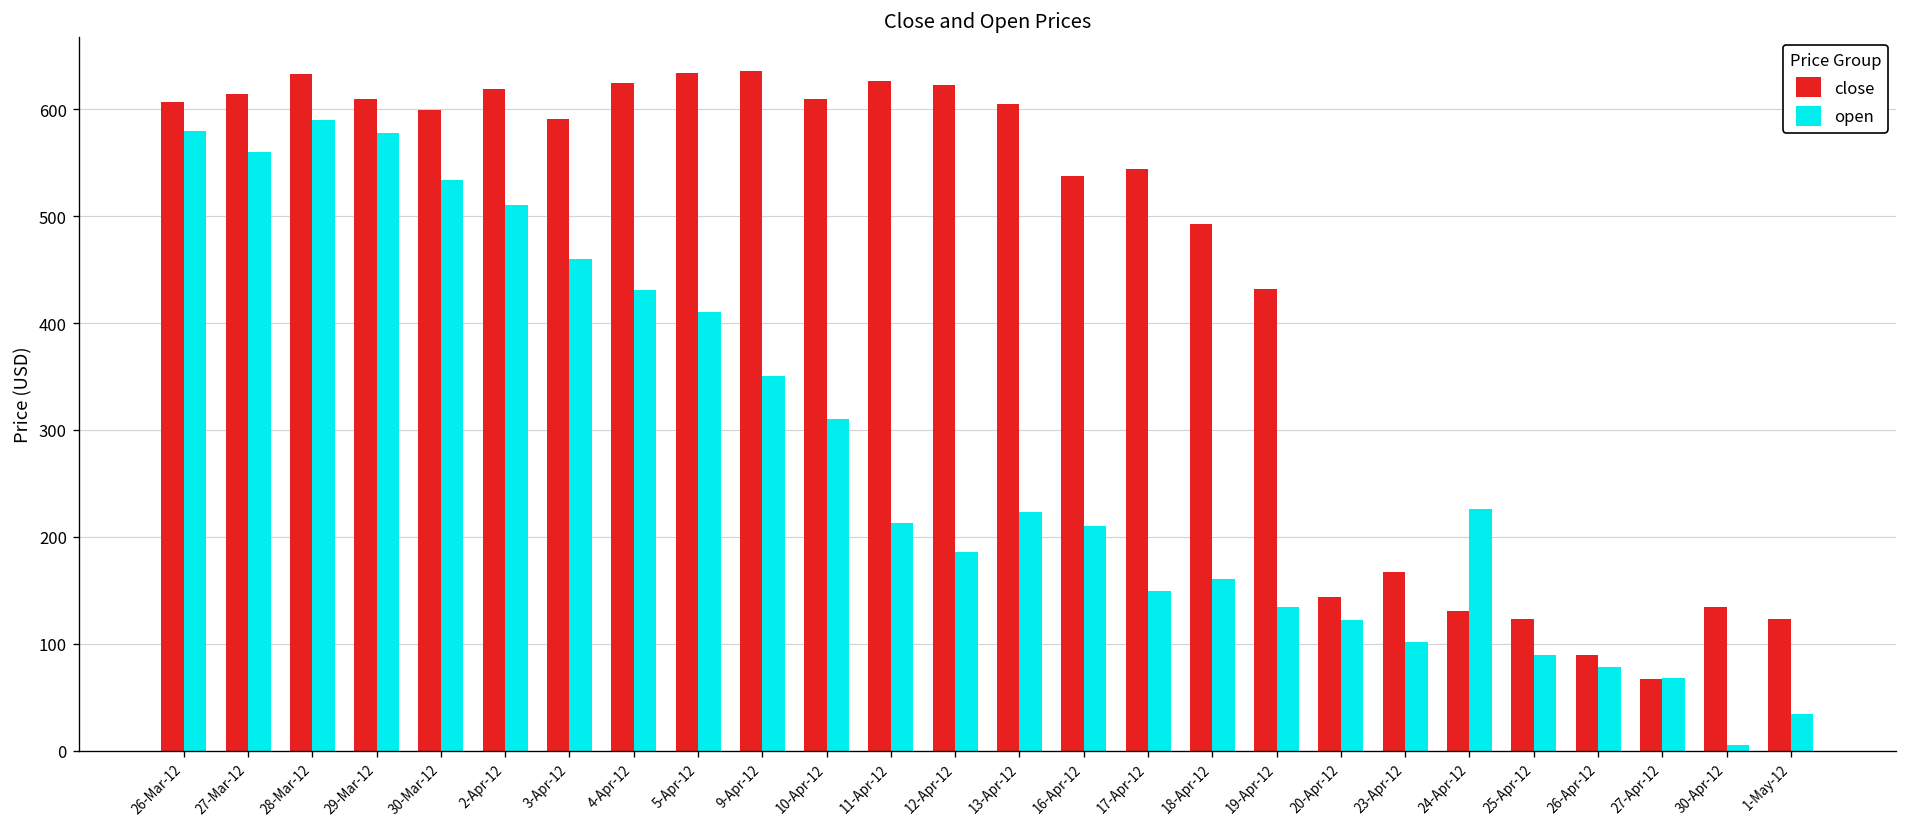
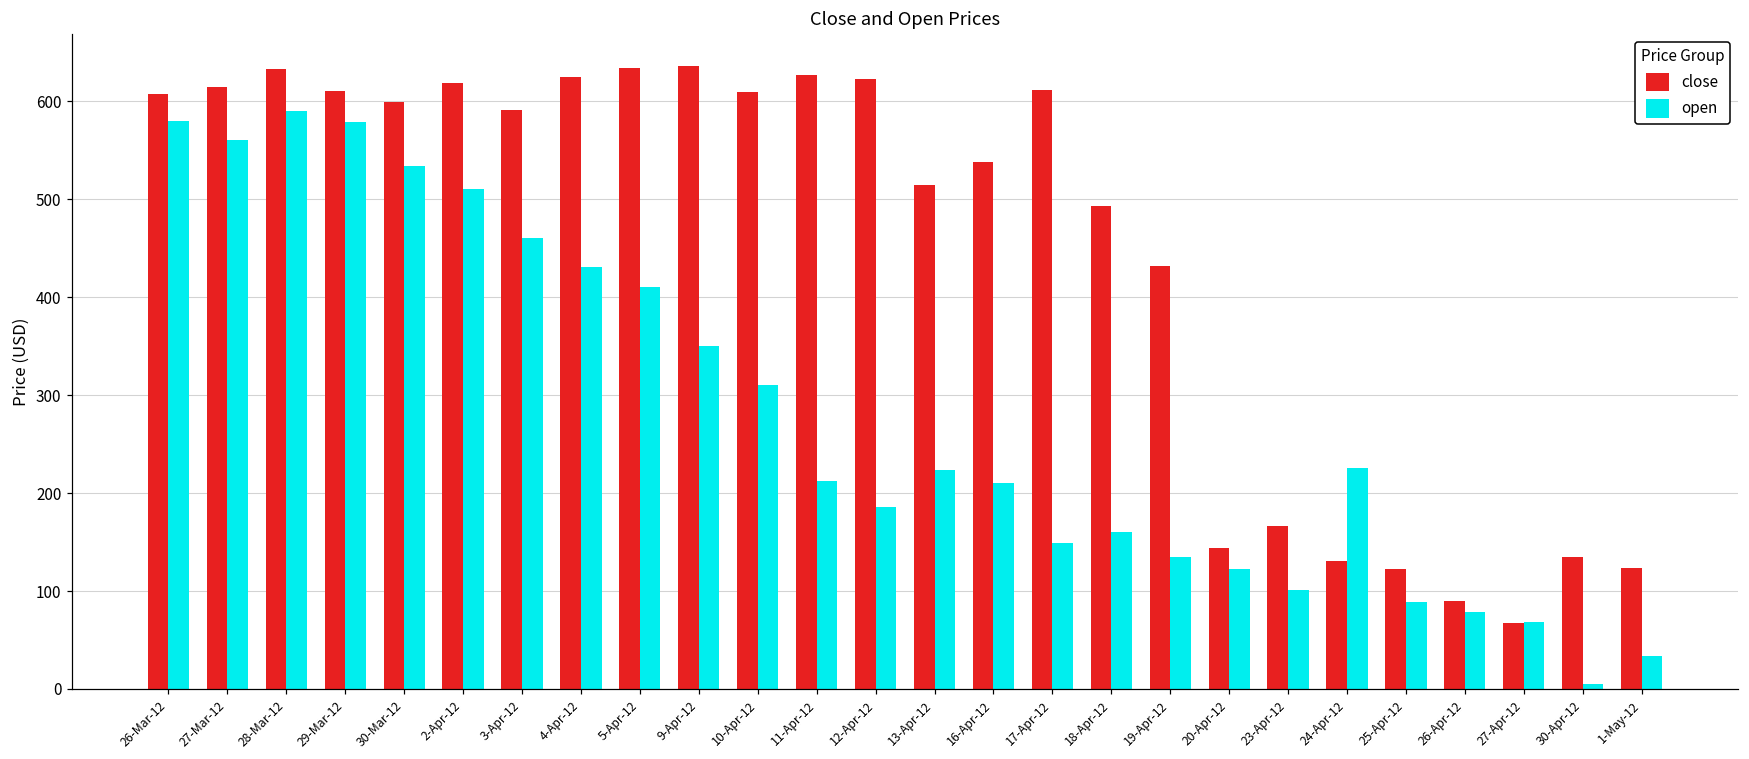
  {
    "close": {
      "26-Mar-12": 610,
      "27-Mar-12": 610,
      "28-Mar-12": 630,
      "29-Mar-12": 610,
      "30-Mar-12": 600,
      "2-Apr-12": 620,
      "3-Apr-12": 590,
      "4-Apr-12": 620,
      "5-Apr-12": 630,
      "9-Apr-12": 640,
      "10-Apr-12": 610,
      "11-Apr-12": 630,
      "12-Apr-12": 620,
-     "13-Apr-12": 610,
+     "13-Apr-12": 510,
      "16-Apr-12": 540,
-     "17-Apr-12": 540,
+     "17-Apr-12": 610,
      "18-Apr-12": 490,
      "19-Apr-12": 430,
      "20-Apr-12": 140,
      "23-Apr-12": 170,
      "24-Apr-12": 130,
      "25-Apr-12": 120,
      "26-Apr-12": 90,
      "27-Apr-12": 70,
      "30-Apr-12": 130,
      "1-May-12": 120
    },
    "open": {
      "26-Mar-12": 580,
      "27-Mar-12": 560,
      "28-Mar-12": 590,
      "29-Mar-12": 580,
      "30-Mar-12": 530,
      "2-Apr-12": 510,
      "3-Apr-12": 460,
      "4-Apr-12": 430,
      "5-Apr-12": 410,
      "9-Apr-12": 350,
      "10-Apr-12": 310,
      "11-Apr-12": 210,
      "12-Apr-12": 190,
      "13-Apr-12": 220,
      "16-Apr-12": 210,
      "17-Apr-12": 150,
      "18-Apr-12": 160,
      "19-Apr-12": 130,
      "20-Apr-12": 120,
      "23-Apr-12": 100,
      "24-Apr-12": 230,
      "25-Apr-12": 90,
      "26-Apr-12": 80,
      "27-Apr-12": 70,
      "30-Apr-12": 10,
      "1-May-12": 30
    }
  }
